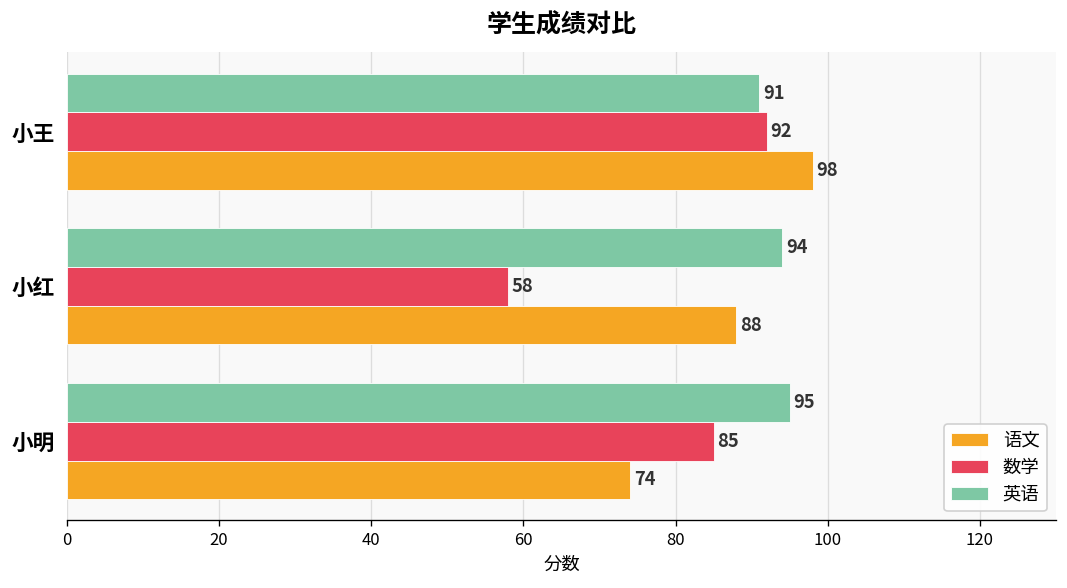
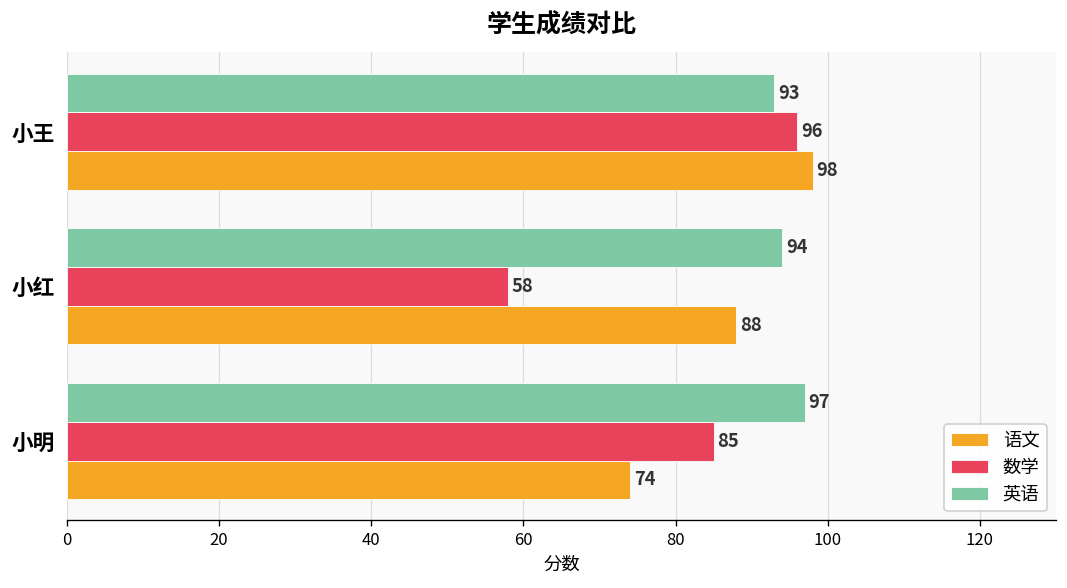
  {
    "语文": {
      "小王": 98,
      "小红": 88,
      "小明": 74
    },
    "数学": {
-     "小王": 92,
+     "小王": 96,
      "小红": 58,
      "小明": 85
    },
    "英语": {
-     "小王": 91,
+     "小王": 93,
      "小红": 94,
-     "小明": 95
+     "小明": 97
    }
  }
